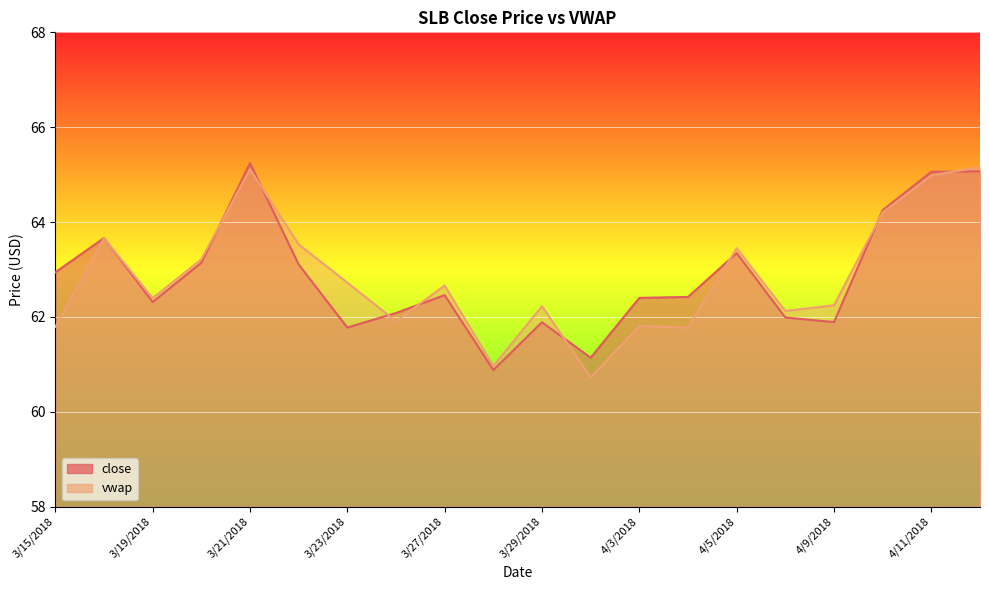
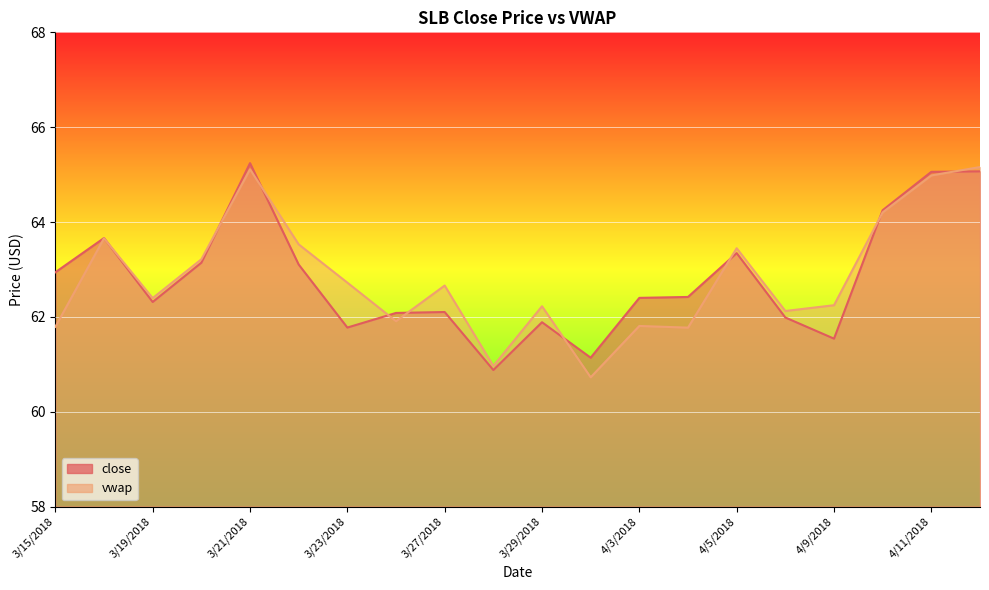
  {
    "close": {
      "3/15/2018": 62.9,
      "3/19/2018": 62.3,
      "3/21/2018": 65.2,
      "3/23/2018": 61.8,
-     "3/27/2018": 62.5,
+     "3/27/2018": 62.1,
      "3/29/2018": 61.9,
      "4/3/2018": 62.4,
      "4/5/2018": 63.3,
-     "4/9/2018": 61.9,
+     "4/9/2018": 61.5,
      "4/11/2018": 65.1
    },
    "vwap": {
      "3/15/2018": 61.8,
      "3/19/2018": 62.4,
      "3/21/2018": 65.1,
      "3/23/2018": 62.7,
      "3/27/2018": 62.7,
      "3/29/2018": 62.2,
      "4/3/2018": 61.8,
      "4/5/2018": 63.4,
      "4/9/2018": 62.2,
      "4/11/2018": 65.0
    }
  }
